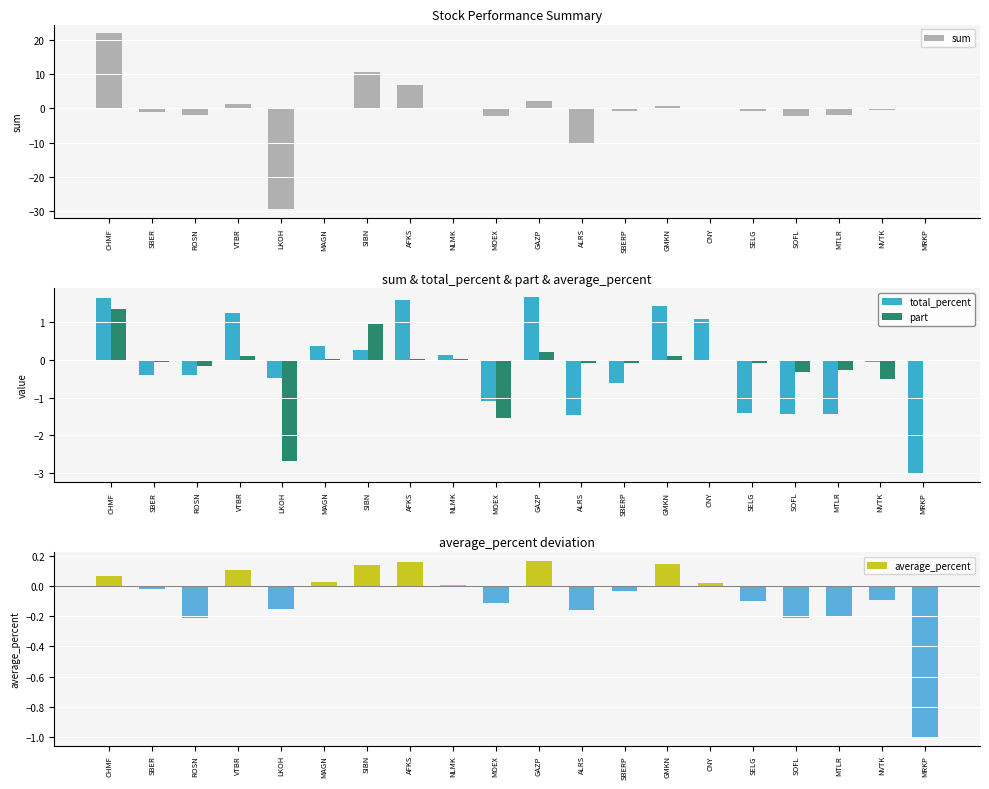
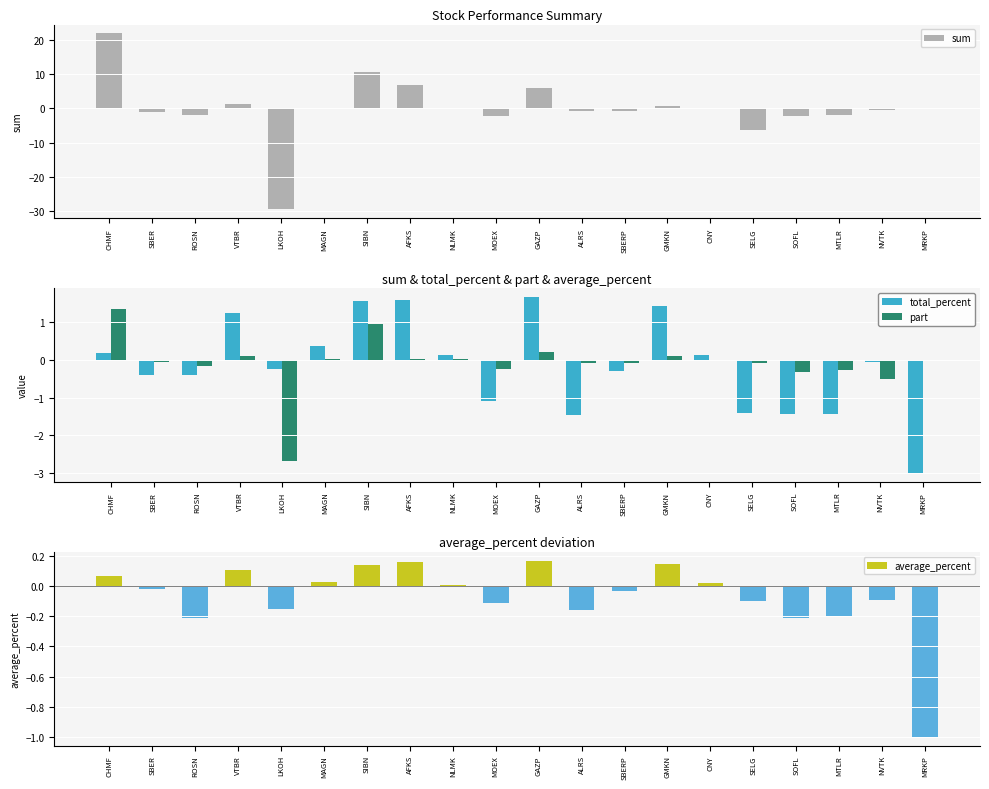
  {
    "Stock Performance Summary": {
      "CHMF": 22,
      "SBER": -1,
      "ROSN": -2,
      "VTBR": 1,
      "LKOH": -30,
      "SIBN": 10,
      "AFKS": 7,
      "MOEX": -2,
-     "GAZP": 2,
-     "ALRS": -10,
+     "GAZP": 6,
+     "ALRS": -1,
      "SBERP": -1,
      "GMKN": 1,
-     "SELG": -1,
+     "SELG": -6,
      "SOFL": -2,
      "MTLR": -2
    },
    "sum & total_percent & part & average_percent": {
      "total_percent": {
-       "CHMF": 1.6,
+       "CHMF": 0.2,
        "SBER": -0.4,
        "ROSN": -0.4,
        "VTBR": 1.3,
-       "LKOH": -0.5,
+       "LKOH": -0.2,
        "MAGN": 0.4,
-       "SIBN": 0.3,
+       "SIBN": 1.6,
        "AFKS": 1.6,
        "NLMK": 0.1,
        "MOEX": -1.1,
        "GAZP": 1.7,
        "ALRS": -1.5,
-       "SBERP": -0.6,
+       "SBERP": -0.3,
        "GMKN": 1.4,
-       "CNY": 1.1,
+       "CNY": 0.1,
        "SELG": -1.4,
        "SOFL": -1.4,
        "MTLR": -1.4,
        "MRKP": -3.0
      },
      "part": {
        "CHMF": 1.4,
        "ROSN": -0.2,
        "VTBR": 0.1,
        "LKOH": -2.7,
        "SIBN": 1.0,
-       "MOEX": -1.5,
+       "MOEX": -0.2,
        "GAZP": 0.2,
        "ALRS": -0.1,
        "SBERP": -0.1,
        "GMKN": 0.1,
        "SELG": -0.1,
        "SOFL": -0.3,
        "MTLR": -0.3,
        "NVTK": -0.5
      }
    },
    "average_percent deviation": {
      "CHMF": 0.07,
      "SBER": -0.02,
      "ROSN": -0.21,
      "VTBR": 0.11,
      "LKOH": -0.15,
      "MAGN": 0.03,
      "SIBN": 0.14,
      "AFKS": 0.16,
      "MOEX": -0.11,
      "GAZP": 0.17,
      "ALRS": -0.16,
      "SBERP": -0.03,
      "GMKN": 0.15,
      "CNY": 0.02,
      "SELG": -0.10,
      "SOFL": -0.21,
      "MTLR": -0.20,
      "NVTK": -0.09,
      "MRKP": -1.00
    }
  }
